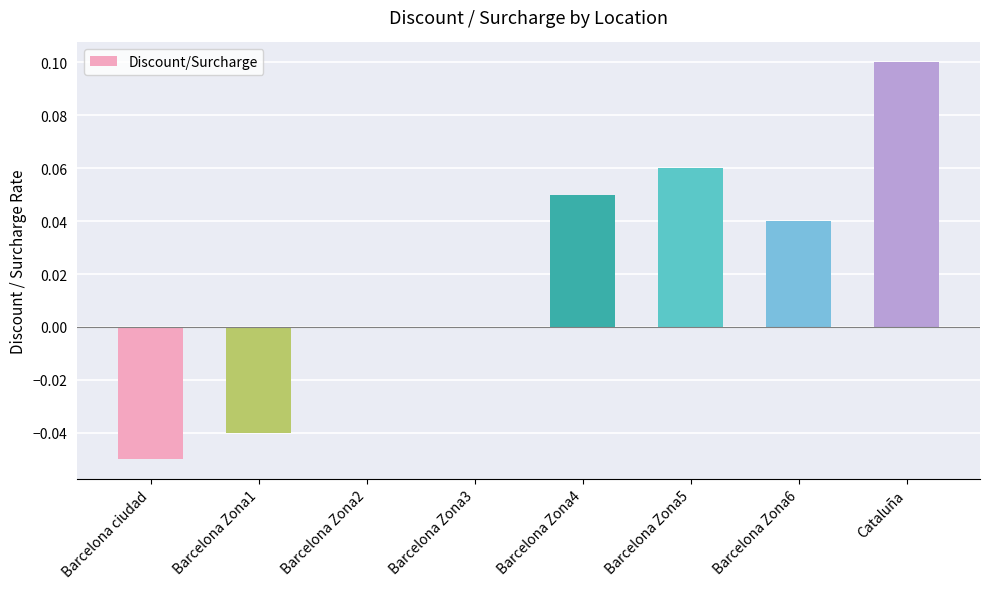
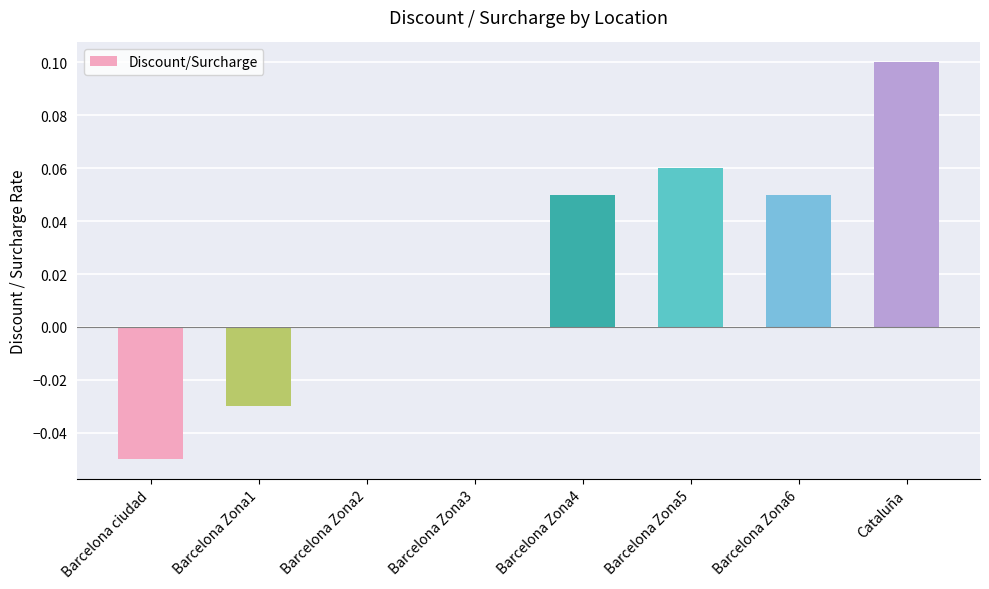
  {
    "Barcelona ciudad": -0.05,
-   "Barcelona Zona1": -0.04,
+   "Barcelona Zona1": -0.03,
    "Barcelona Zona2": 0.00,
    "Barcelona Zona3": 0.00,
    "Barcelona Zona4": 0.05,
    "Barcelona Zona5": 0.06,
-   "Barcelona Zona6": 0.04,
+   "Barcelona Zona6": 0.05,
    "Cataluña": 0.10
  }
